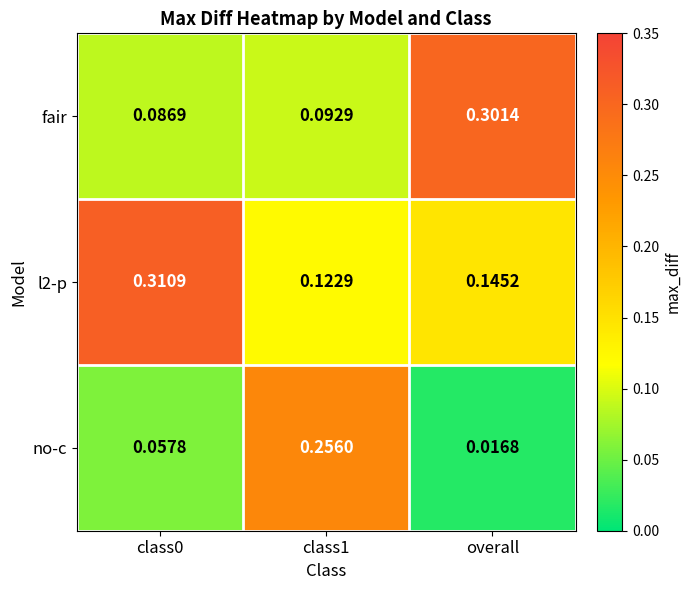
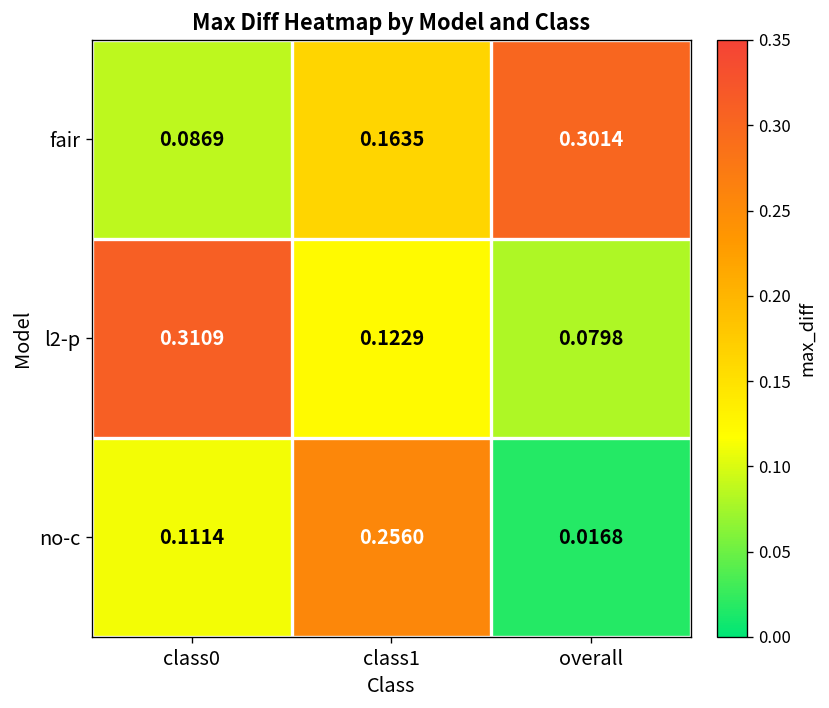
  {
    "fair": {
      "class0": 0.0869,
-     "class1": 0.0929,
+     "class1": 0.1635,
      "overall": 0.3014
    },
    "l2-p": {
      "class0": 0.3109,
      "class1": 0.1229,
-     "overall": 0.1452
+     "overall": 0.0798
    },
    "no-c": {
-     "class0": 0.0578,
+     "class0": 0.1114,
      "class1": 0.2560,
      "overall": 0.0168
    }
  }
